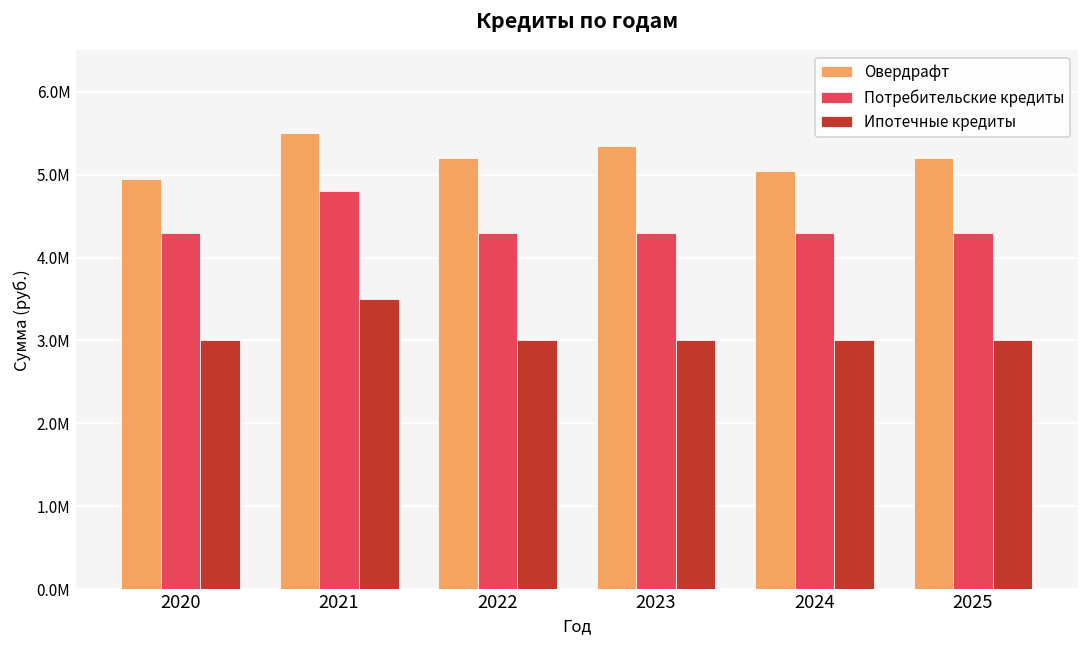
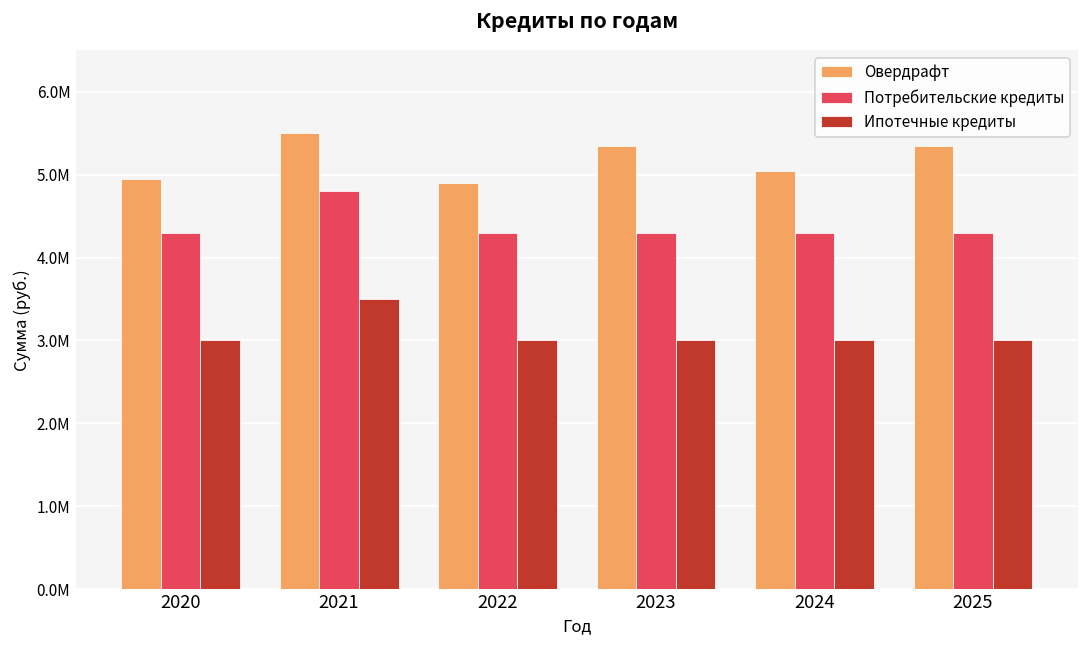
  {
    "Овердрафт": {
      "2020": 5000000,
      "2021": 5500000,
-     "2022": 5200000,
+     "2022": 4900000,
      "2023": 5300000,
      "2024": 5000000,
-     "2025": 5200000
+     "2025": 5300000
    },
    "Потребительские кредиты": {
      "2020": 4300000,
      "2021": 4800000,
      "2022": 4300000,
      "2023": 4300000,
      "2024": 4300000,
      "2025": 4300000
    },
    "Ипотечные кредиты": {
      "2020": 3000000,
      "2021": 3500000,
      "2022": 3000000,
      "2023": 3000000,
      "2024": 3000000,
      "2025": 3000000
    }
  }
